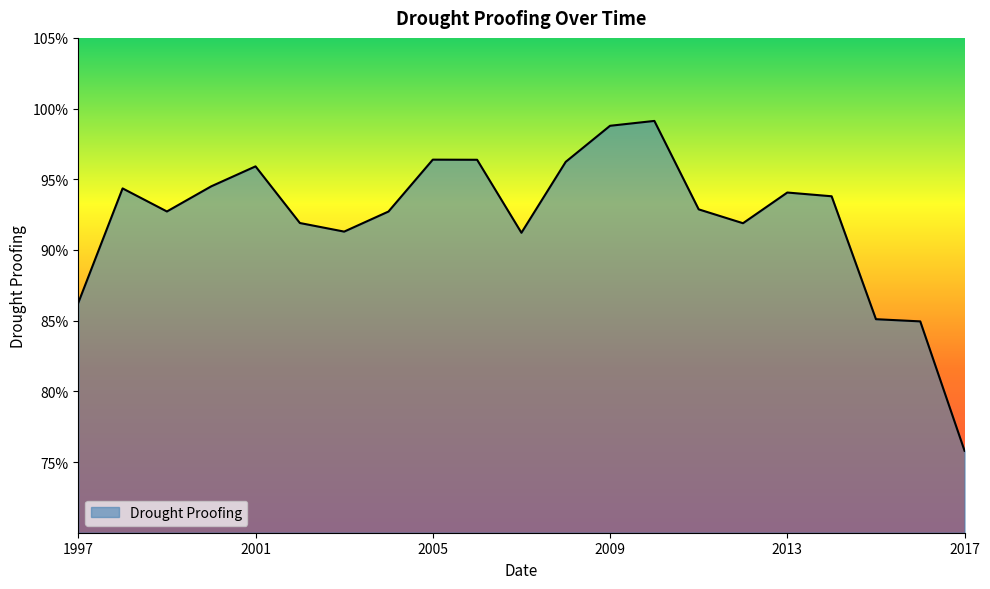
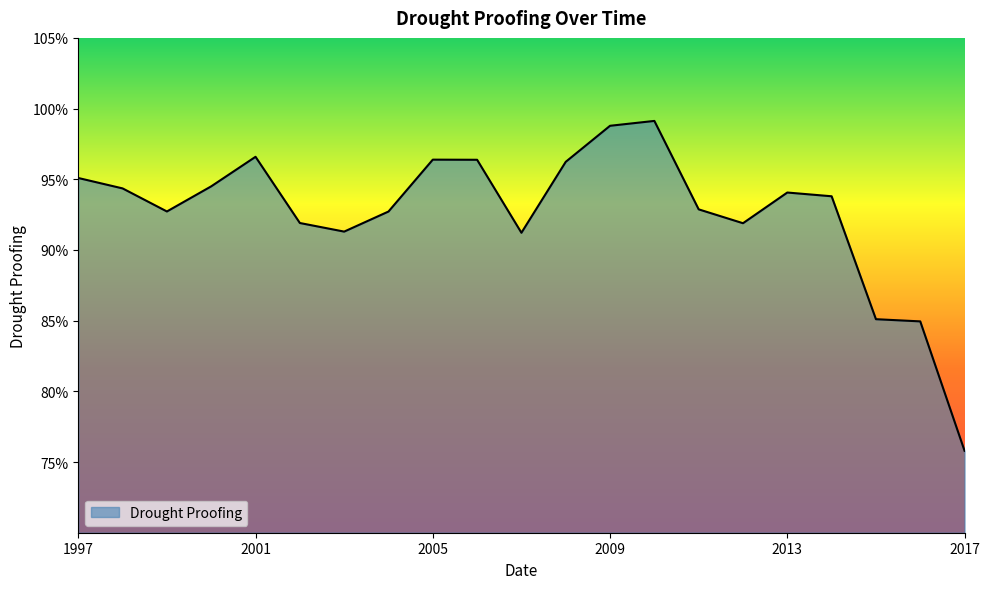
  {
-   "1997": "86.3%",
-   "2001": "95.9%",
+   "1997": "95.1%",
+   "2001": "96.6%",
    "2005": "96.4%",
    "2009": "98.8%",
    "2013": "94.1%",
    "2017": "75.8%"
  }
